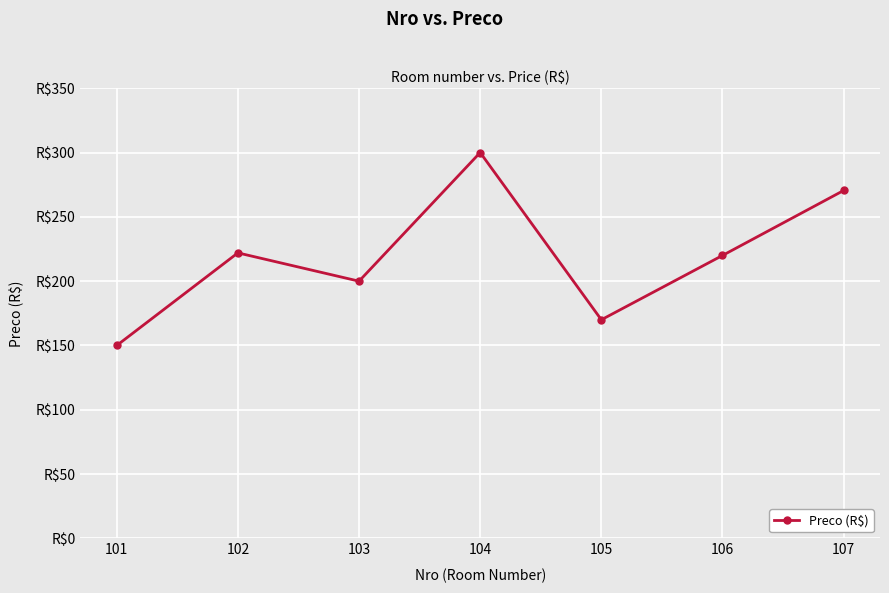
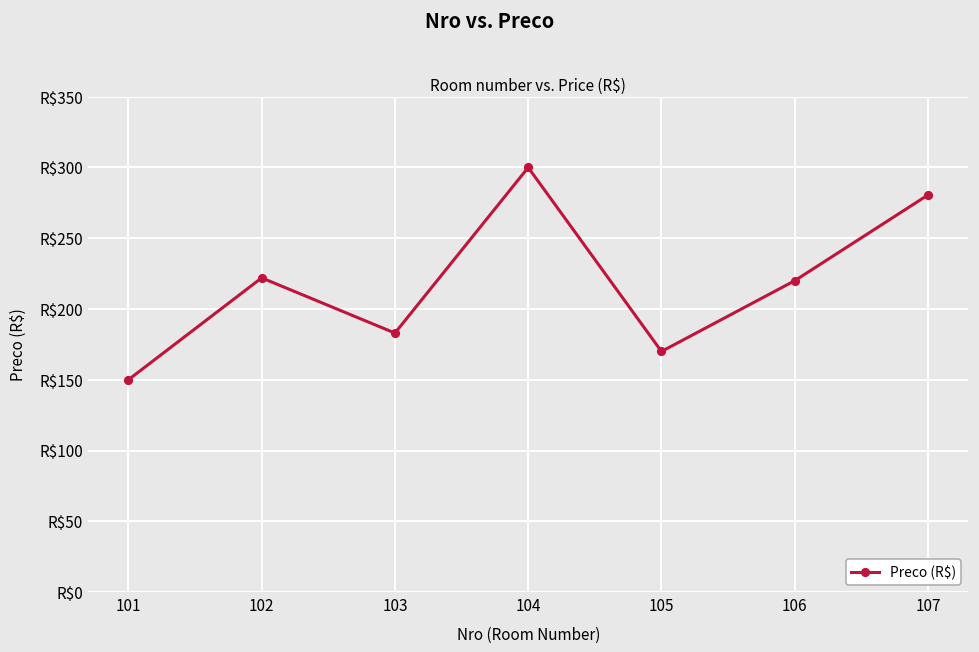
  {
    "101": "R$150",
    "102": "R$222",
-   "103": "R$200",
+   "103": "R$183",
    "104": "R$300",
    "105": "R$170",
    "106": "R$220",
-   "107": "R$271"
+   "107": "R$281"
  }
